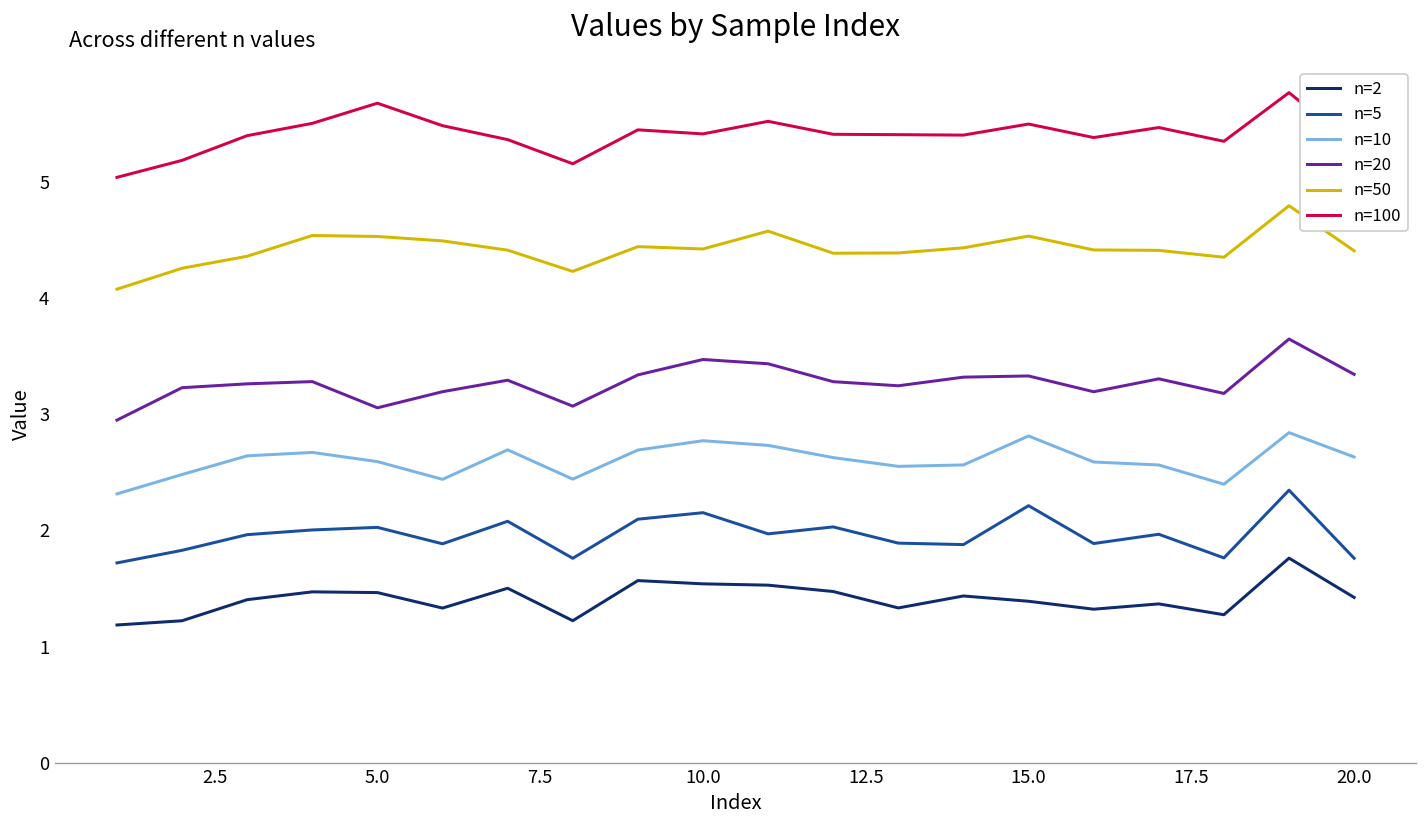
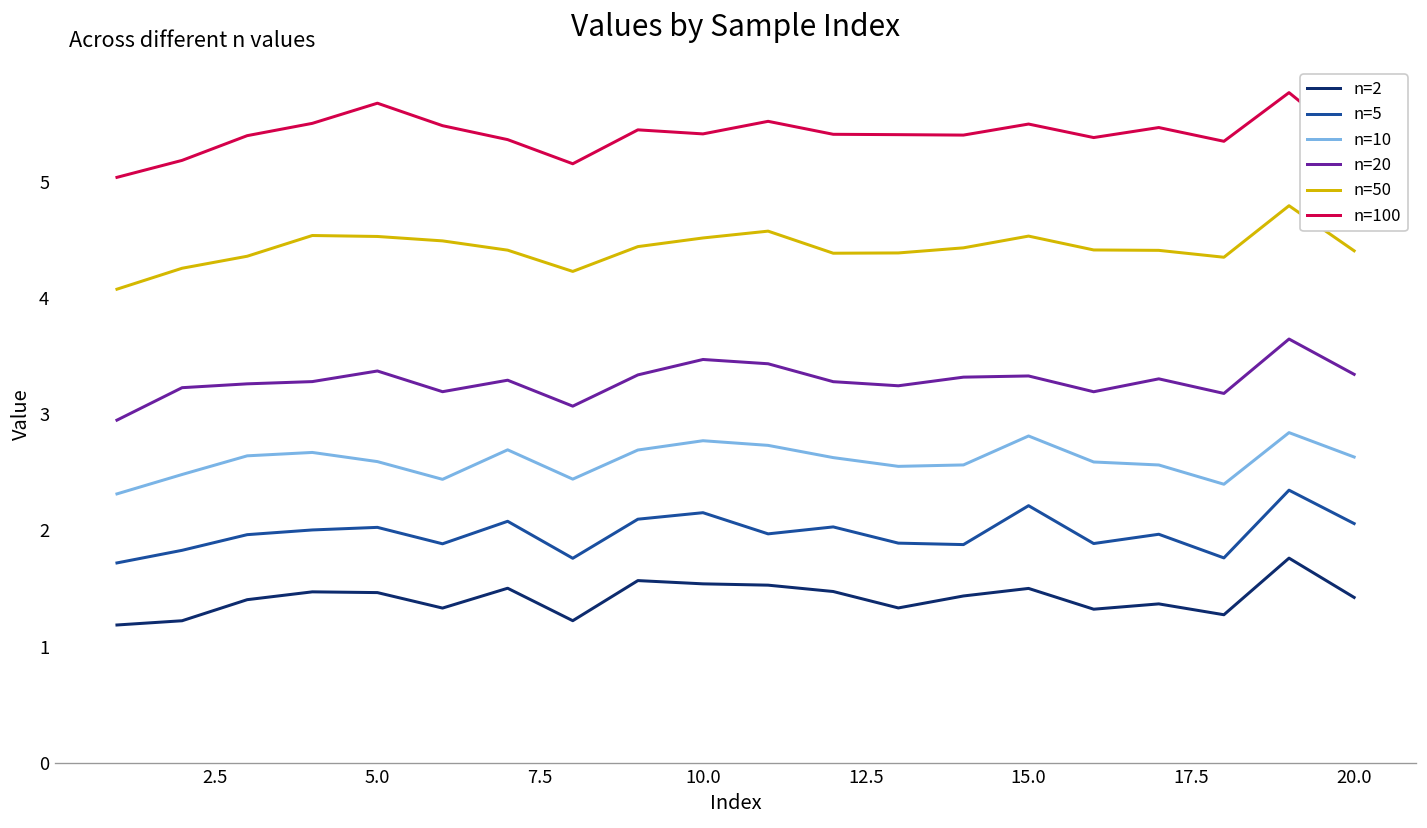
  {
    "n=2": {
      "5.0": 1.5,
      "10.0": 1.5,
-     "15.0": 1.4,
+     "15.0": 1.5,
      "20.0": 1.4
    },
    "n=5": {
      "5.0": 2.0,
      "10.0": 2.2,
      "15.0": 2.2,
-     "20.0": 1.8
+     "20.0": 2.1
    },
    "n=10": {
      "5.0": 2.6,
      "10.0": 2.8,
      "15.0": 2.8,
      "20.0": 2.6
    },
    "n=20": {
-     "5.0": 3.1,
+     "5.0": 3.4,
      "10.0": 3.5,
      "15.0": 3.3,
      "20.0": 3.3
    },
    "n=50": {
      "5.0": 4.5,
-     "10.0": 4.4,
+     "10.0": 4.5,
      "15.0": 4.5,
      "20.0": 4.4
    },
    "n=100": {
      "5.0": 5.7,
      "10.0": 5.4,
      "15.0": 5.5
    }
  }
